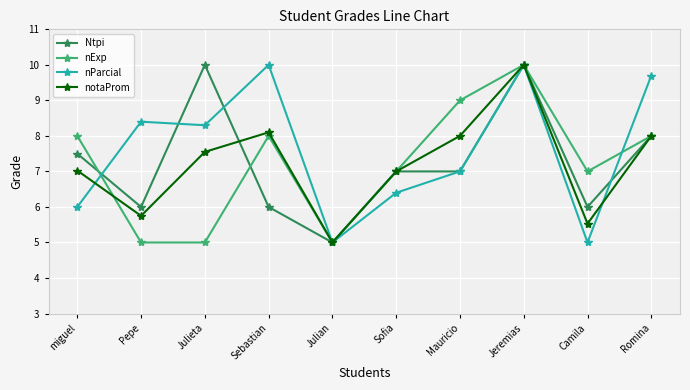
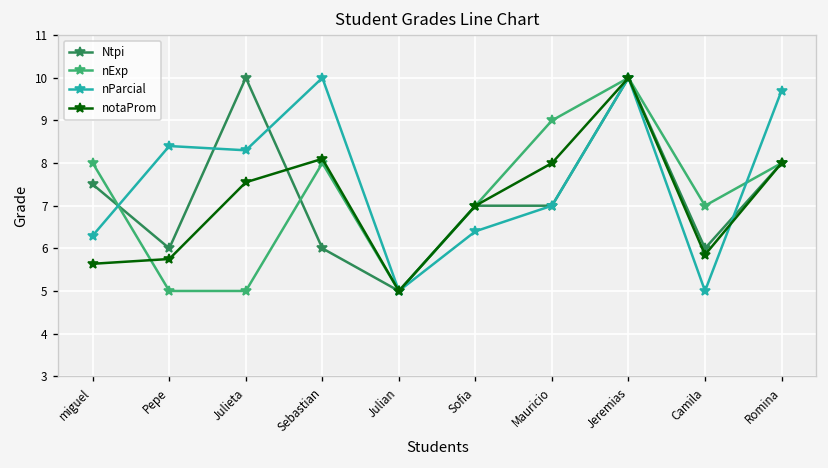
  {
    "nParcial": {
-     "miguel": 6.0,
+     "miguel": 6.3,
      "Pepe": 8.4,
      "Julieta": 8.3,
      "Sebastian": 10.0,
      "Sofia": 6.4,
      "Camila": 5.0,
      "Romina": 9.7
    },
    "notaProm": {
-     "miguel": 7.0,
+     "miguel": 5.6,
      "Pepe": 5.8,
      "Julieta": 7.6,
      "Sebastian": 8.1,
      "Mauricio": 8.0,
-     "Camila": 5.5
+     "Camila": 5.9
    }
  }
